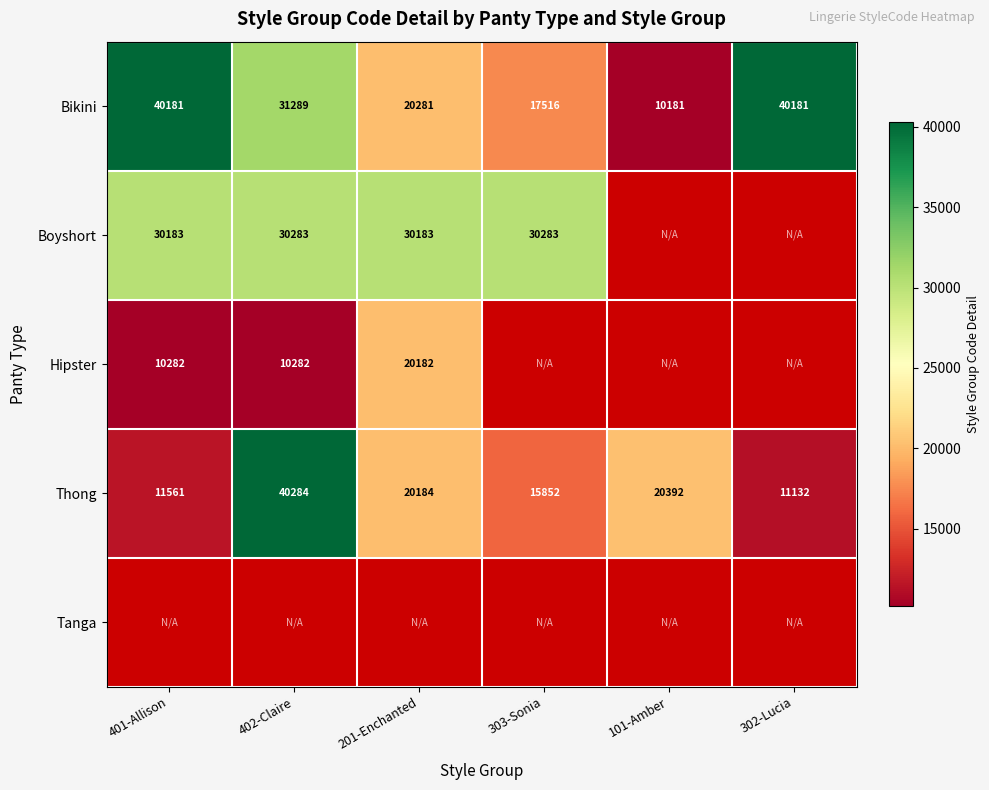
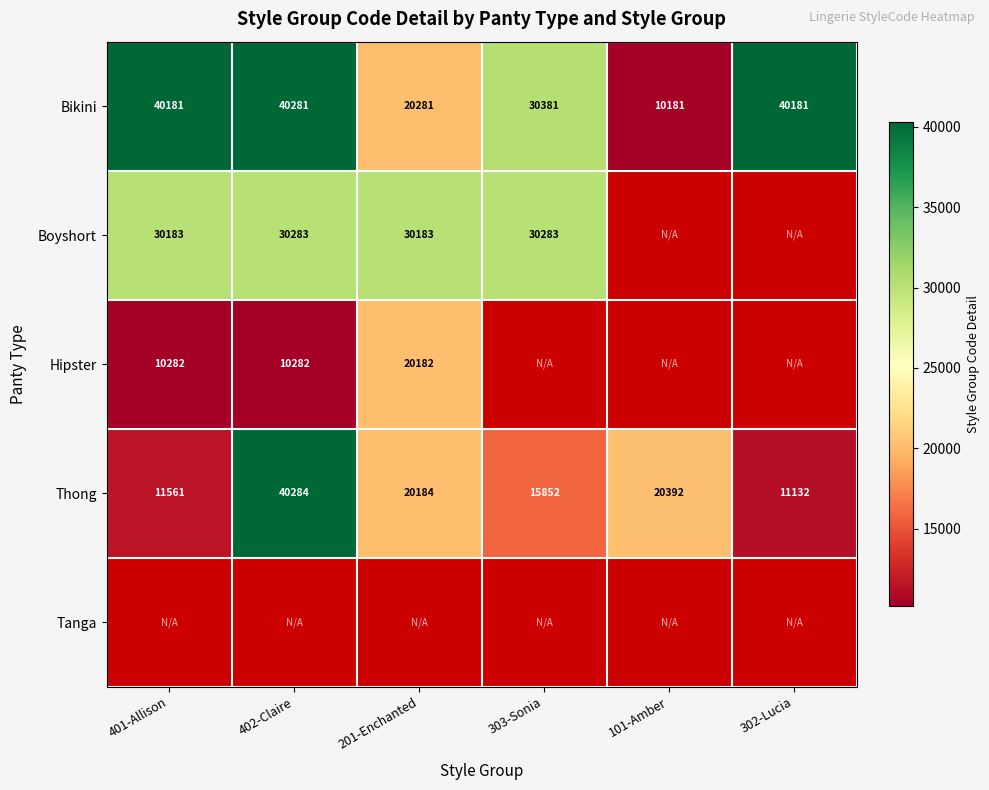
  {
    "Bikini": {
      "401-Allison": 40181,
-     "402-Claire": 31289,
+     "402-Claire": 40281,
      "201-Enchanted": 20281,
-     "303-Sonia": 17516,
+     "303-Sonia": 30381,
      "101-Amber": 10181,
      "302-Lucia": 40181
    },
    "Boyshort": {
      "401-Allison": 30183,
      "402-Claire": 30283,
      "201-Enchanted": 30183,
      "303-Sonia": 30283
    },
    "Hipster": {
      "401-Allison": 10282,
      "402-Claire": 10282,
      "201-Enchanted": 20182
    },
    "Thong": {
      "401-Allison": 11561,
      "402-Claire": 40284,
      "201-Enchanted": 20184,
      "303-Sonia": 15852,
      "101-Amber": 20392,
      "302-Lucia": 11132
    }
  }
